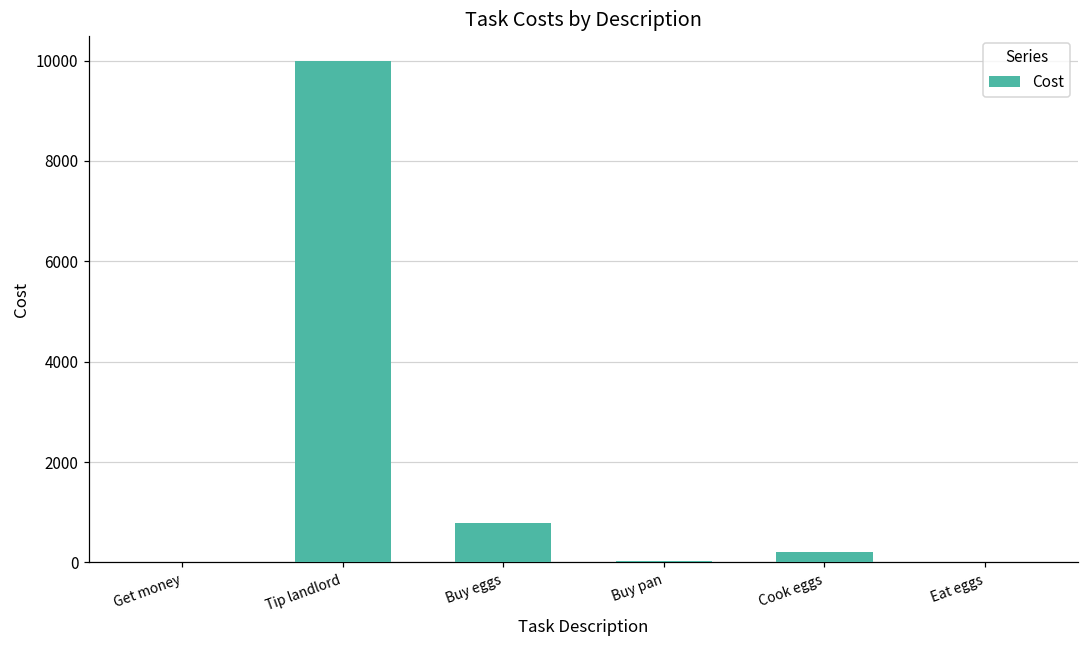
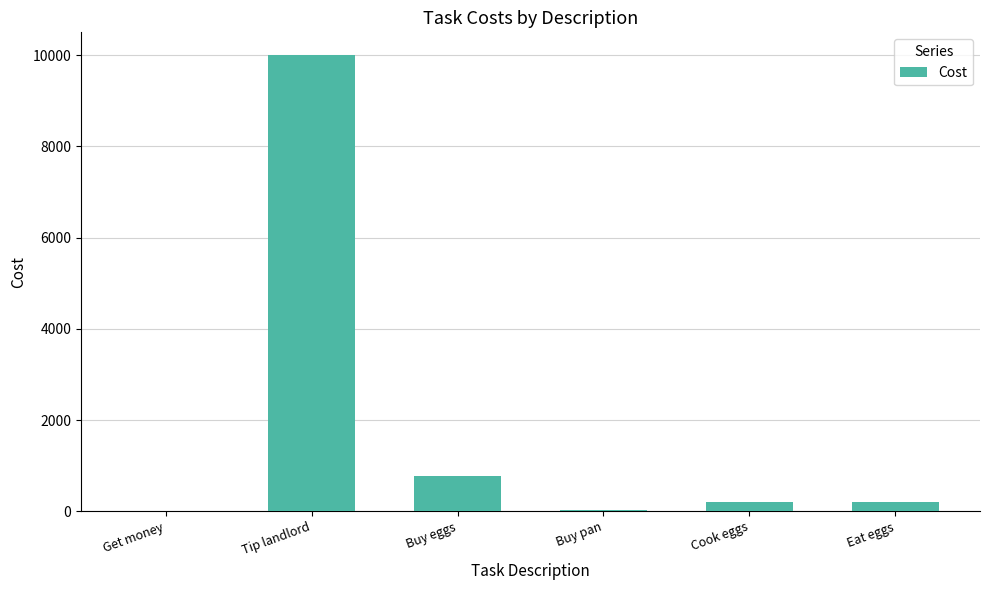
  {
    "Tip landlord": 10000,
    "Buy eggs": 800,
    "Cook eggs": 200,
-   "Eat eggs": 0
+   "Eat eggs": 200
  }
